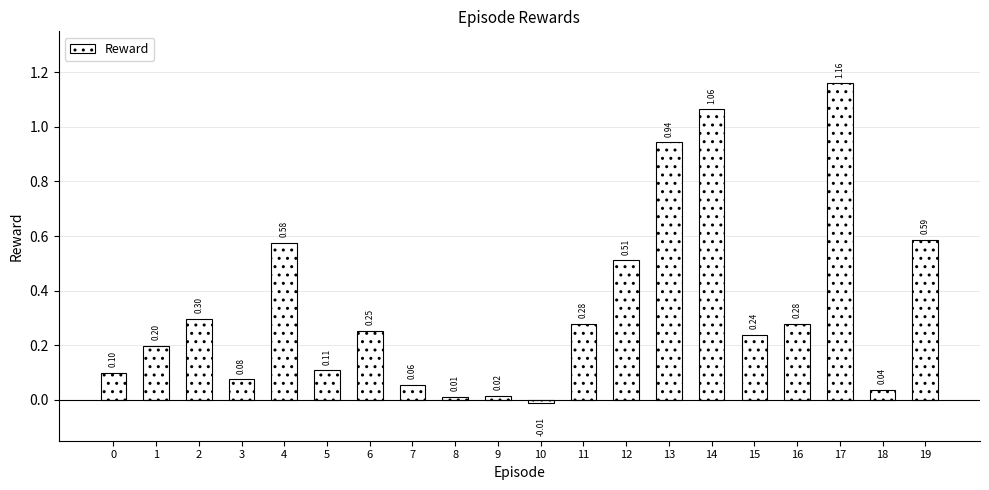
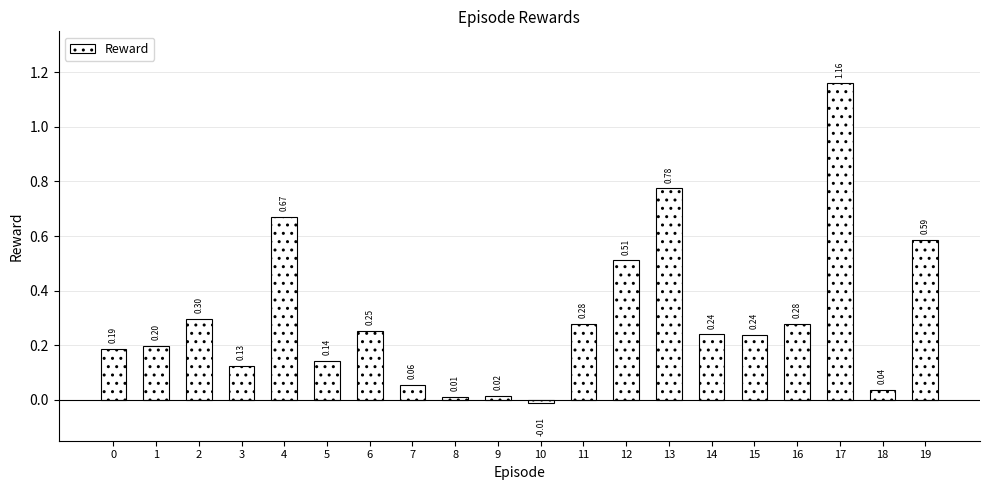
  {
-   "0": 0.10,
+   "0": 0.19,
    "1": 0.20,
    "2": 0.30,
-   "3": 0.08,
-   "4": 0.58,
-   "5": 0.11,
+   "3": 0.13,
+   "4": 0.67,
+   "5": 0.14,
    "6": 0.25,
    "7": 0.06,
    "8": 0.01,
    "9": 0.02,
    "10": -0.01,
    "11": 0.28,
    "12": 0.51,
-   "13": 0.94,
-   "14": 1.06,
+   "13": 0.78,
+   "14": 0.24,
    "15": 0.24,
    "16": 0.28,
    "17": 1.16,
    "18": 0.04,
    "19": 0.59
  }
